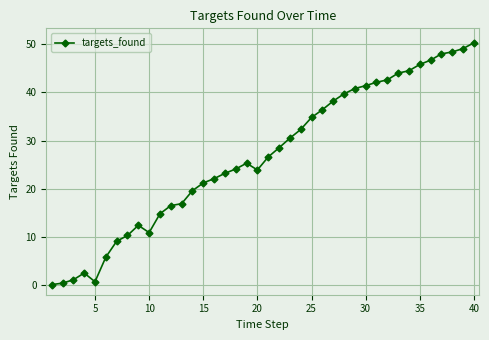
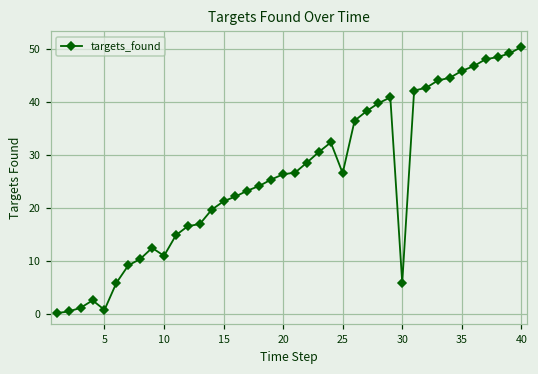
  {
    "5": 1,
    "10": 11,
    "15": 21,
-   "20": 24,
-   "25": 35,
-   "30": 41,
+   "20": 26,
+   "25": 27,
+   "30": 6,
    "35": 46,
    "40": 50
  }
